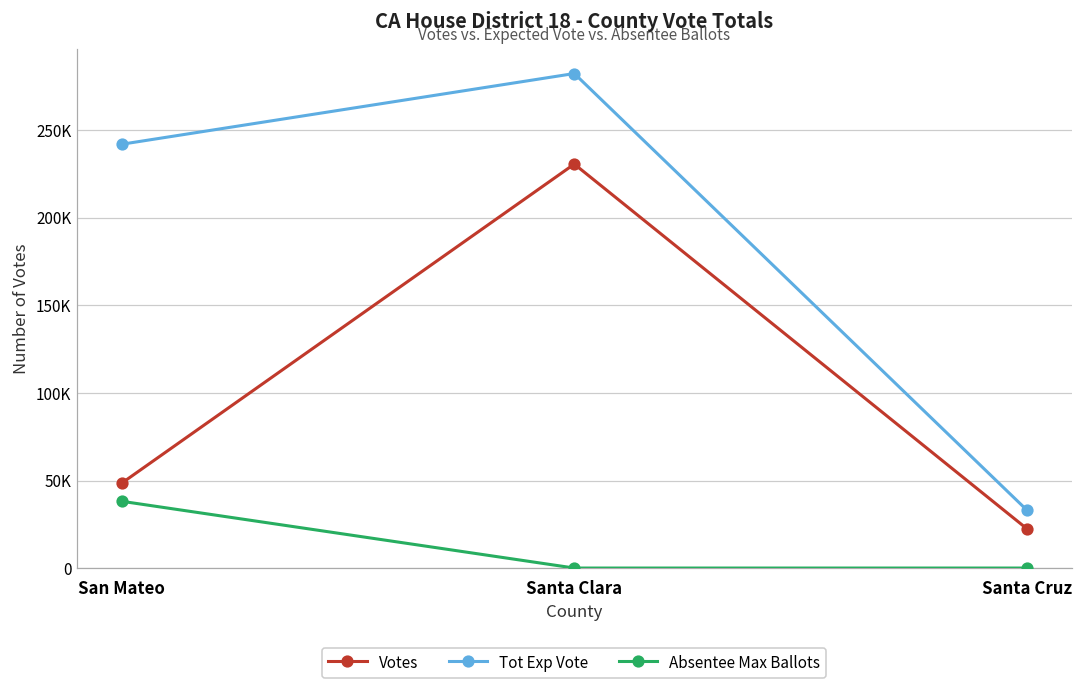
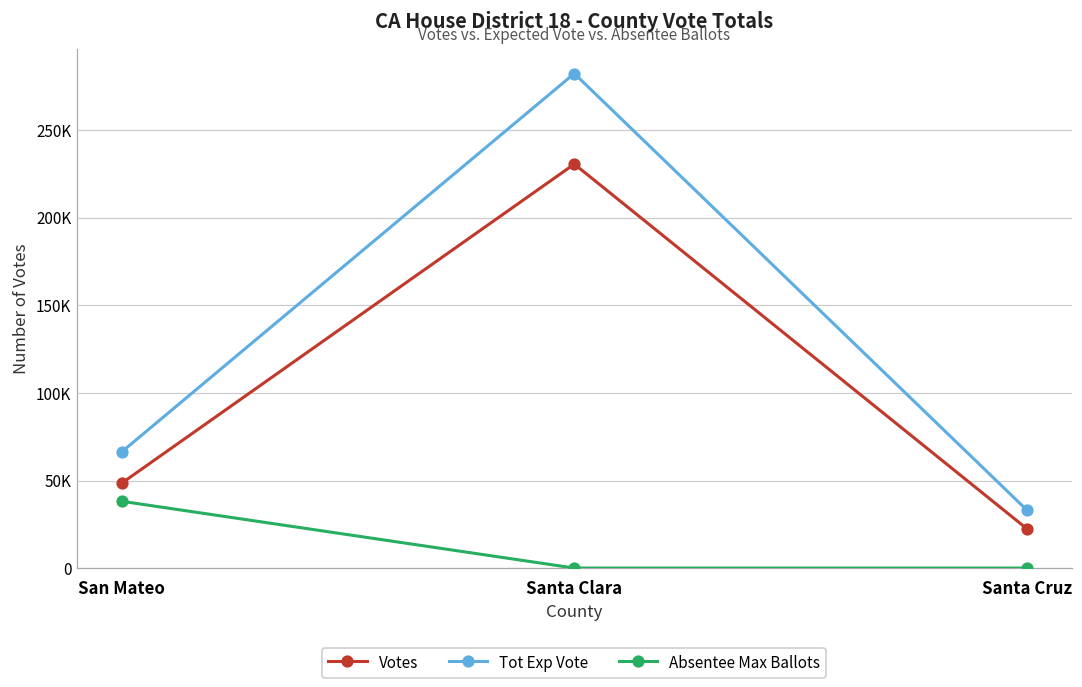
  {
    "Votes": {
      "San Mateo": 49000,
      "Santa Clara": 231000,
      "Santa Cruz": 23000
    },
    "Tot Exp Vote": {
-     "San Mateo": 242000,
+     "San Mateo": 66000,
      "Santa Clara": 282000,
      "Santa Cruz": 33000
    },
    "Absentee Max Ballots": {
      "San Mateo": 38000,
      "Santa Clara": 0,
      "Santa Cruz": 0
    }
  }
